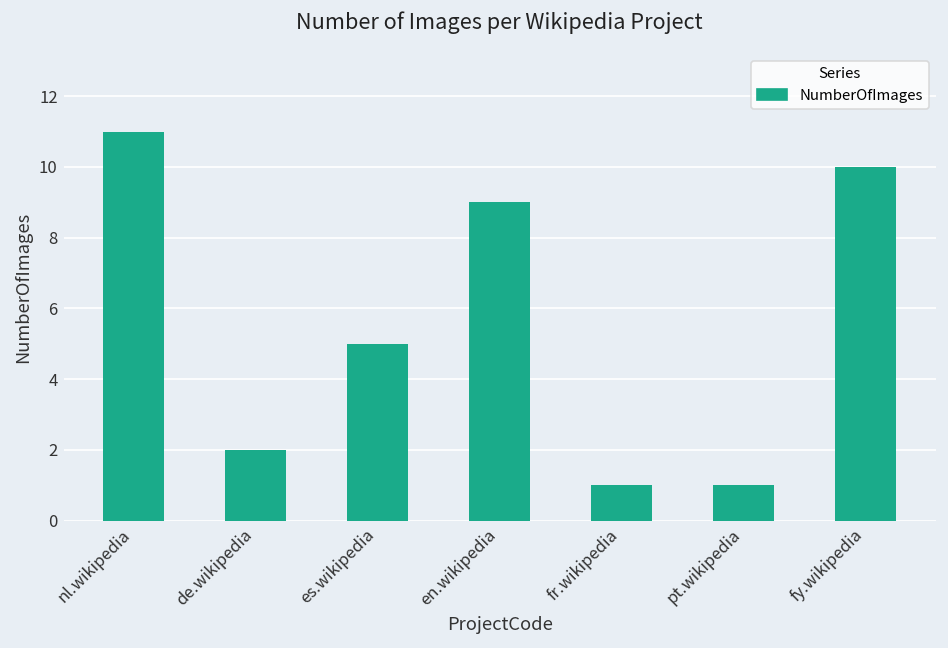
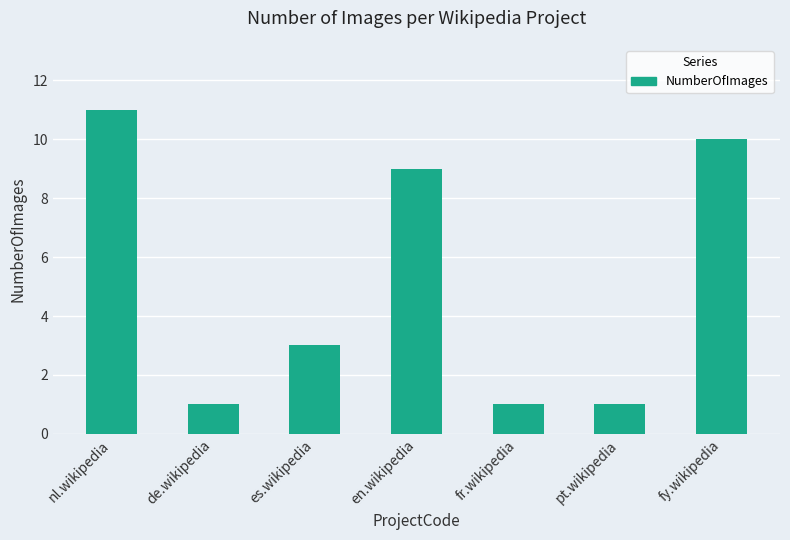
  {
    "nl.wikipedia": 11,
-   "de.wikipedia": 2,
-   "es.wikipedia": 5,
+   "de.wikipedia": 1,
+   "es.wikipedia": 3,
    "en.wikipedia": 9,
    "fr.wikipedia": 1,
    "pt.wikipedia": 1,
    "fy.wikipedia": 10
  }
